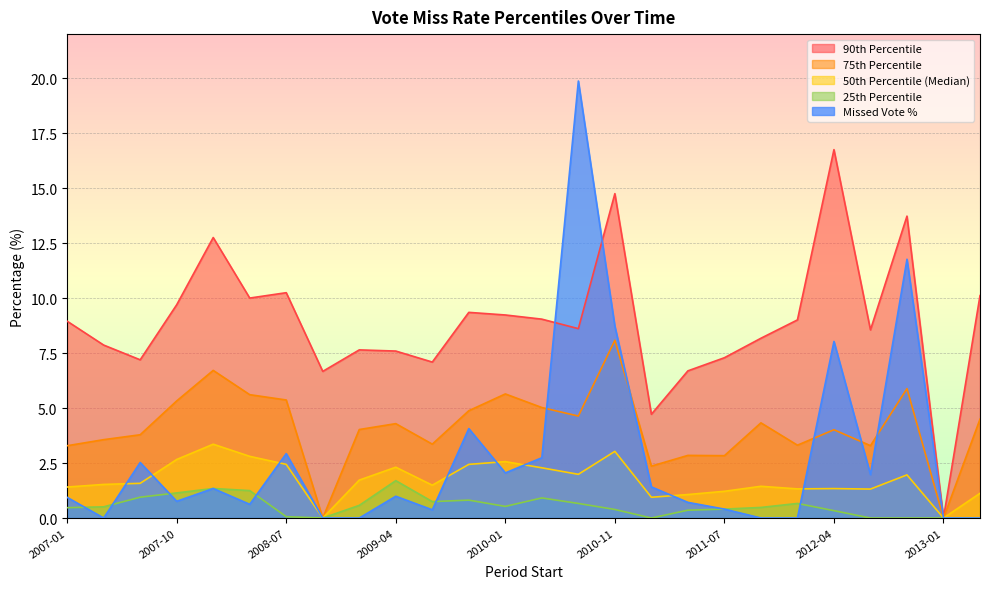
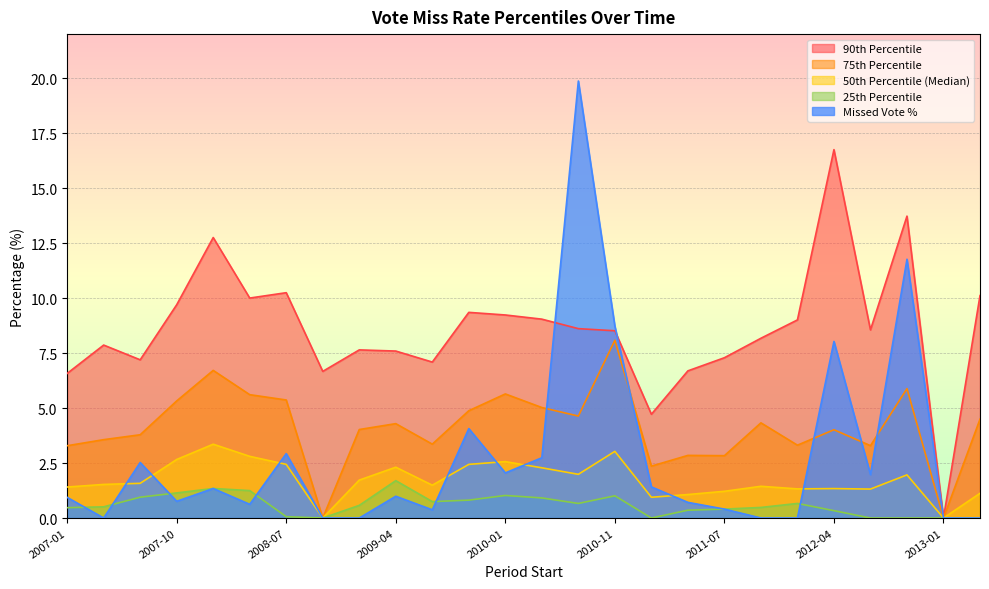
  {
    "90th Percentile": {
-     "2007-01": 8.9,
+     "2007-01": 6.6,
      "2007-10": 9.7,
      "2008-07": 10.2,
      "2009-04": 7.6,
      "2010-01": 9.2,
-     "2010-11": 14.7,
+     "2010-11": 8.5,
      "2011-07": 7.3,
      "2012-04": 16.7
    },
    "25th Percentile": {
      "2007-01": 0.5,
      "2007-10": 1.1,
      "2008-07": 0.1,
      "2009-04": 1.7,
-     "2010-01": 0.5,
-     "2010-11": 0.4,
+     "2010-01": 1.0,
+     "2010-11": 1.0,
      "2012-04": 0.3
    },
    "Missed Vote %": {
      "2007-01": 0.9,
      "2007-10": 0.8,
      "2008-07": 2.9,
      "2009-04": 1.0,
      "2010-01": 2.1,
      "2010-11": 8.7,
      "2012-04": 8.0
    }
  }
